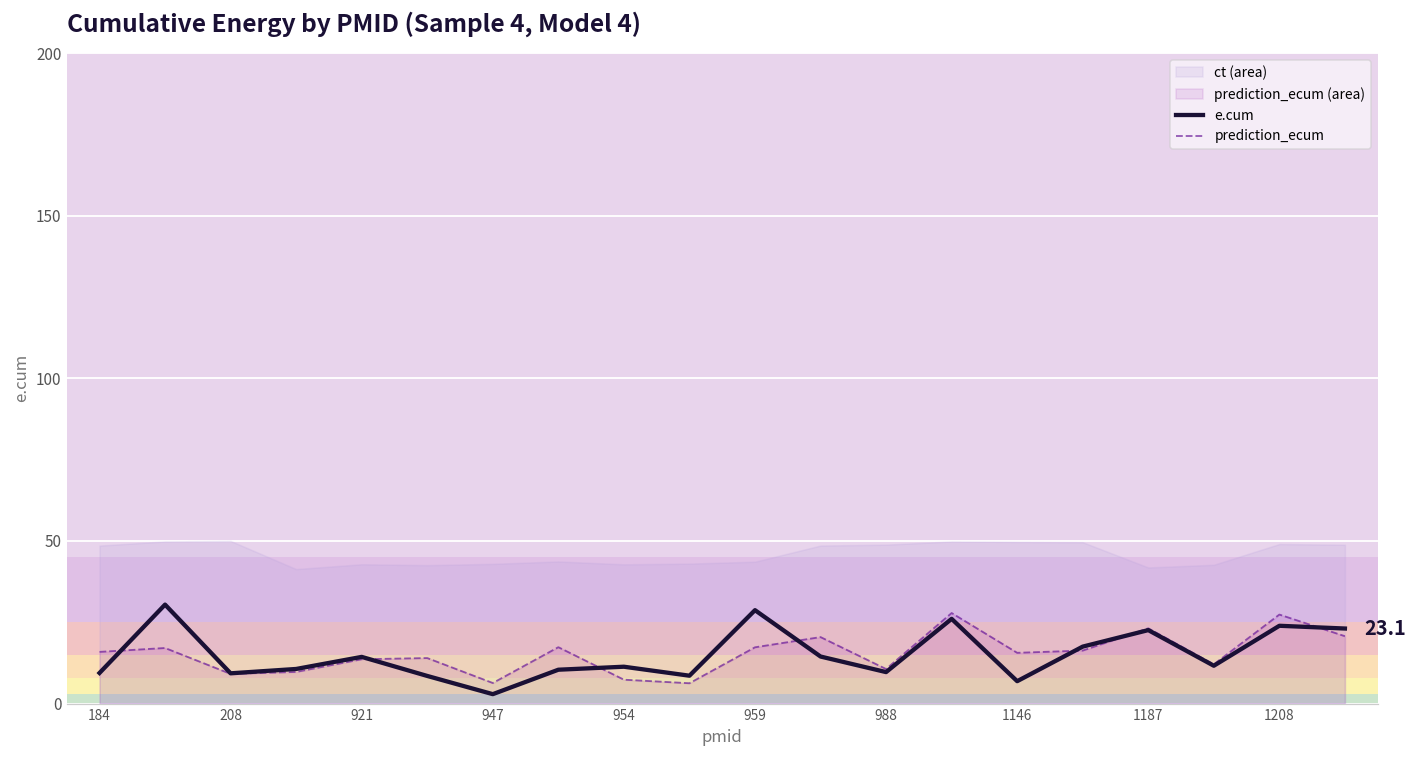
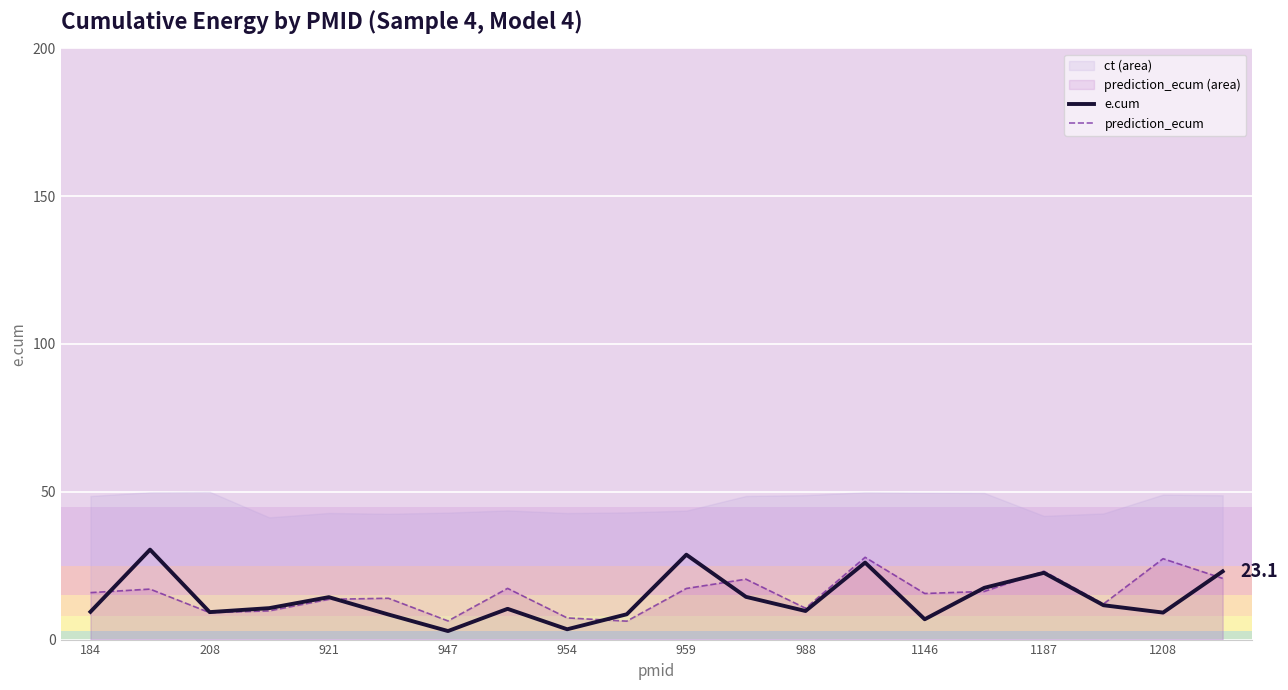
  {
    "e.cum": {
      "184": 9,
      "947": 3,
-     "954": 11,
+     "954": 3,
      "959": 29,
      "988": 10,
      "1146": 7,
-     "1208": 24
+     "1208": 9
    }
  }
